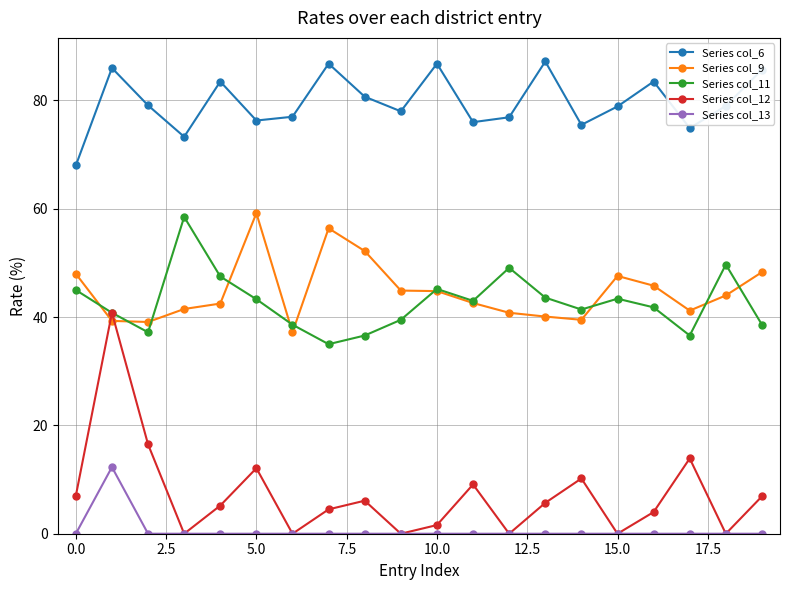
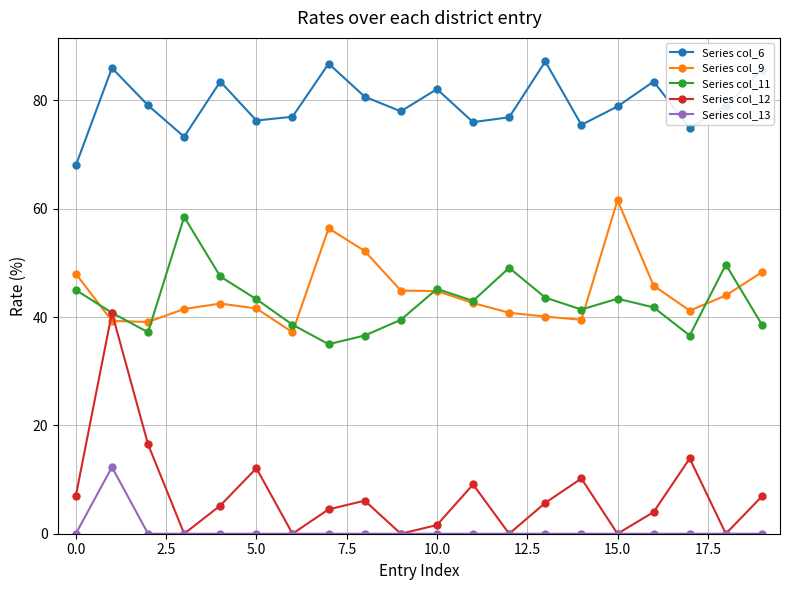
  {
    "Series col_6": {
      "0.0": 68,
      "5.0": 76,
-     "10.0": 87,
+     "10.0": 82,
      "15.0": 79
    },
    "Series col_9": {
      "0.0": 48,
-     "5.0": 59,
-     "15.0": 48
+     "5.0": 42,
+     "15.0": 62
    },
    "Series col_11": {
      "0.0": 45,
      "5.0": 43,
      "15.0": 43
    },
    "Series col_12": {
      "0.0": 7,
      "5.0": 12,
      "10.0": 2
    },
    "Series col_13": {
      "0.0": 0,
      "5.0": 0,
      "10.0": 0
    }
  }
